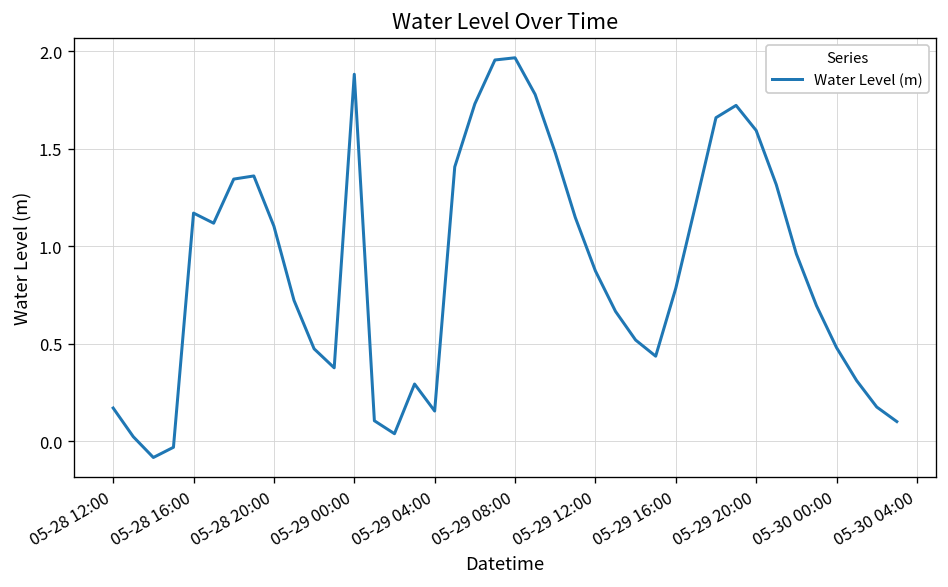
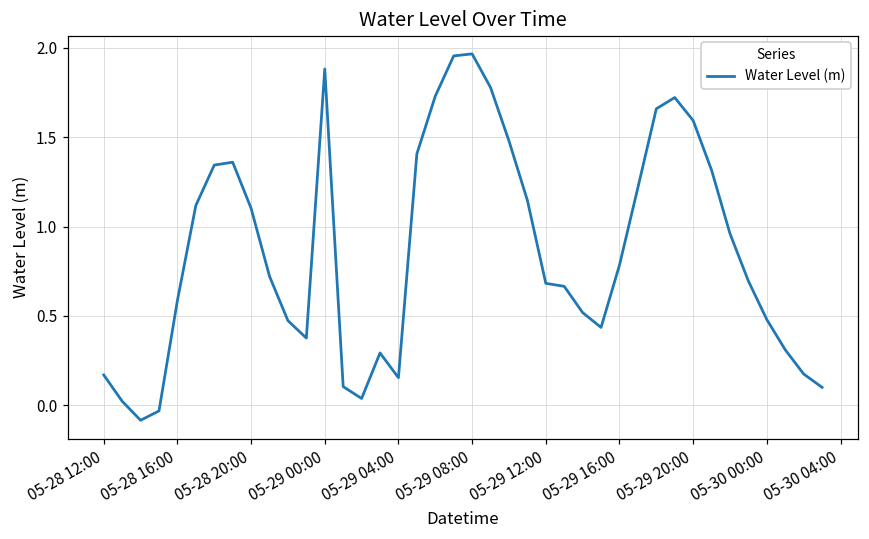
  {
    "05-28 12:00": 0.17,
-   "05-28 16:00": 1.17,
+   "05-28 16:00": 0.59,
    "05-28 20:00": 1.10,
    "05-29 00:00": 1.88,
    "05-29 04:00": 0.15,
    "05-29 08:00": 1.97,
-   "05-29 12:00": 0.87,
+   "05-29 12:00": 0.68,
    "05-29 16:00": 0.78,
    "05-29 20:00": 1.59,
    "05-30 00:00": 0.48
  }
